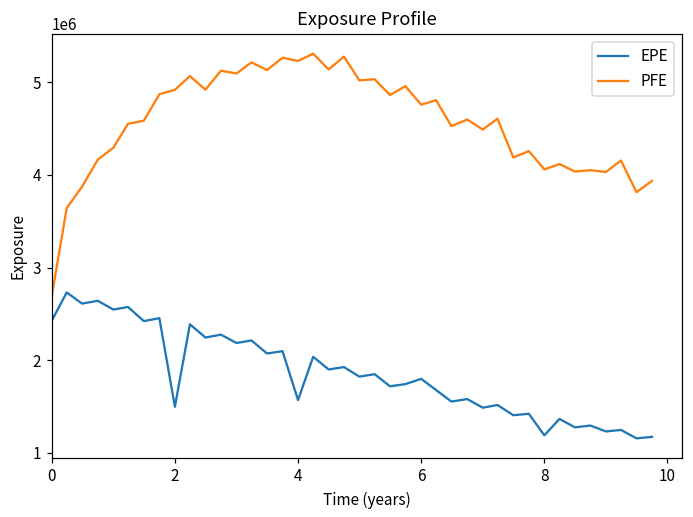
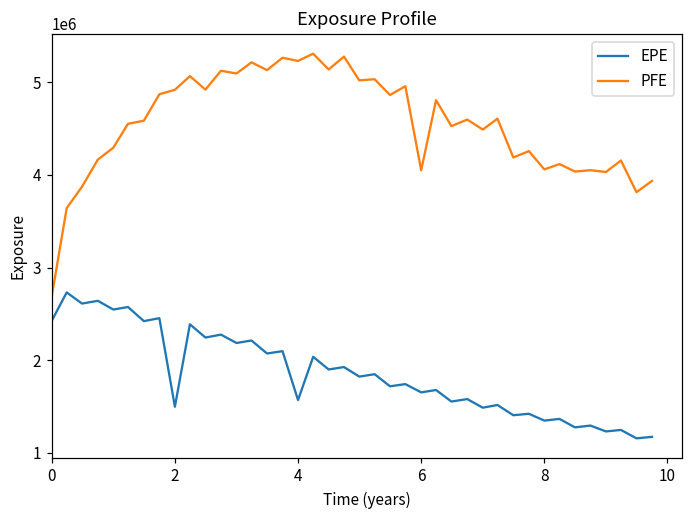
  {
    "EPE": {
      "0": 2400000,
      "2": 1500000,
      "4": 1600000,
-     "6": 1800000,
-     "8": 1200000
+     "6": 1700000,
+     "8": 1300000
    },
    "PFE": {
      "0": 2700000,
      "2": 4900000,
      "4": 5200000,
-     "6": 4800000,
+     "6": 4000000,
      "8": 4100000
    }
  }
